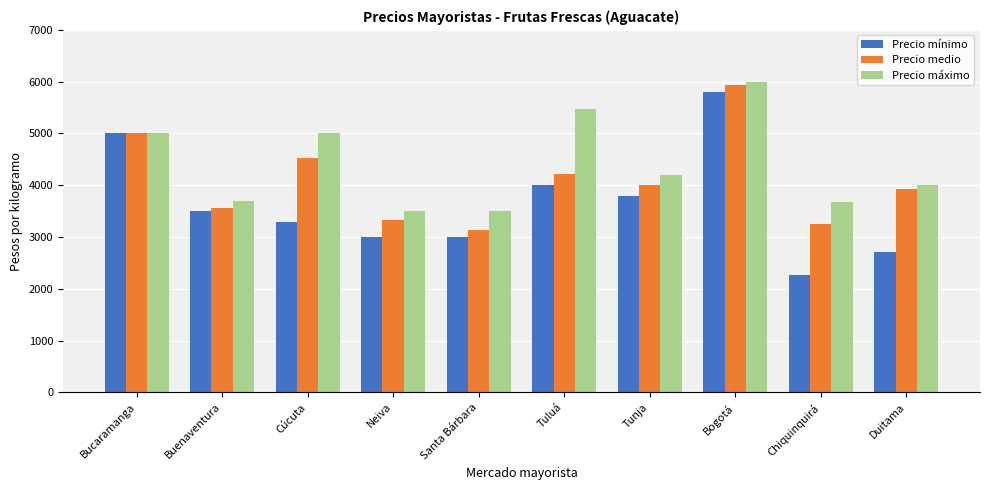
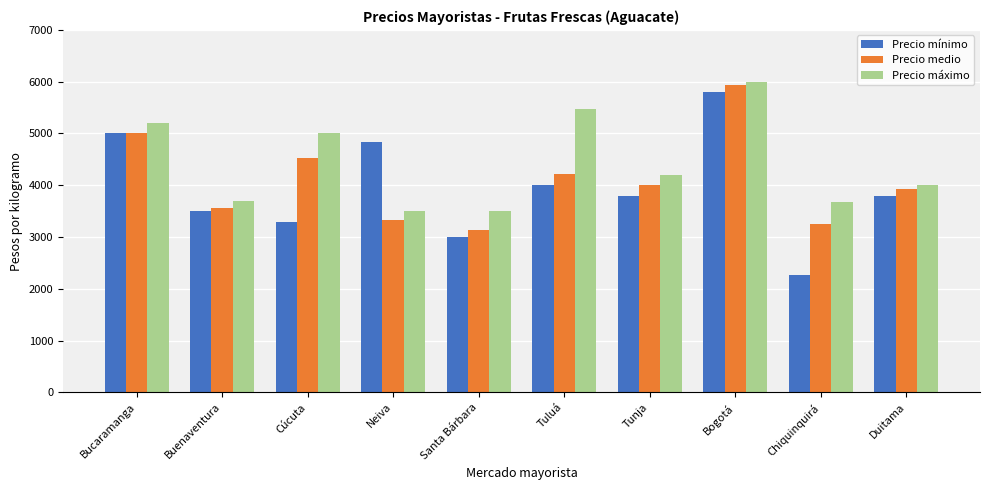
  {
    "Precio mínimo": {
      "Bucaramanga": 5000,
      "Buenaventura": 3500,
      "Cúcuta": 3300,
-     "Neiva": 3000,
+     "Neiva": 4800,
      "Santa Bárbara": 3000,
      "Tuluá": 4000,
      "Tunja": 3800,
      "Bogotá": 5800,
      "Chiquinquirá": 2300,
-     "Duitama": 2700
+     "Duitama": 3800
    },
    "Precio medio": {
      "Bucaramanga": 5000,
      "Buenaventura": 3600,
      "Cúcuta": 4500,
      "Neiva": 3300,
      "Santa Bárbara": 3100,
      "Tuluá": 4200,
      "Tunja": 4000,
      "Bogotá": 5900,
      "Chiquinquirá": 3300,
      "Duitama": 3900
    },
    "Precio máximo": {
-     "Bucaramanga": 5000,
+     "Bucaramanga": 5200,
      "Buenaventura": 3700,
      "Cúcuta": 5000,
      "Neiva": 3500,
      "Santa Bárbara": 3500,
      "Tuluá": 5500,
      "Tunja": 4200,
      "Bogotá": 6000,
      "Chiquinquirá": 3700,
      "Duitama": 4000
    }
  }
